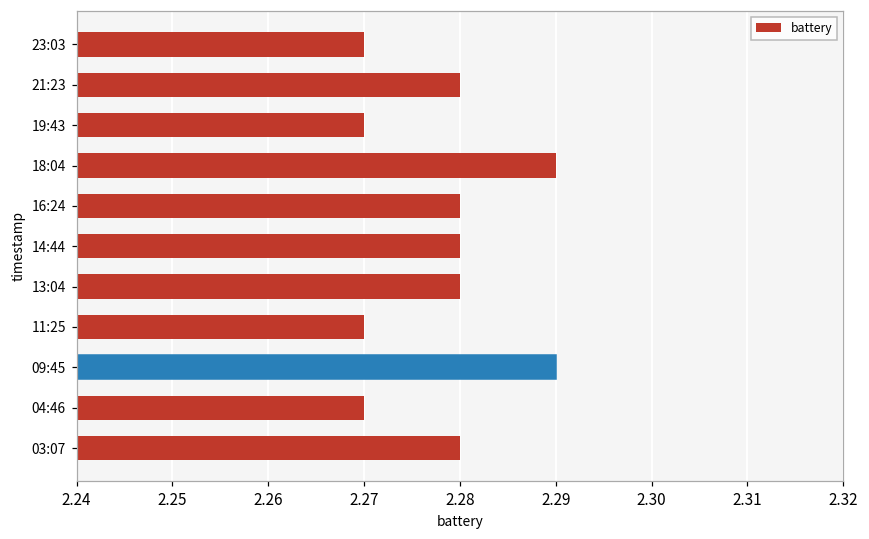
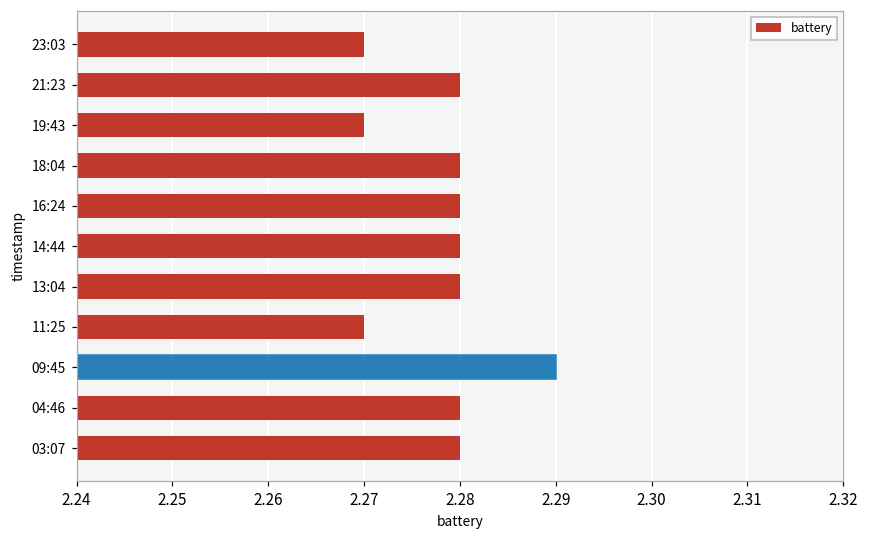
  {
    "23:03": 2.27,
    "21:23": 2.28,
    "19:43": 2.27,
-   "18:04": 2.29,
+   "18:04": 2.28,
    "16:24": 2.28,
    "14:44": 2.28,
    "13:04": 2.28,
    "11:25": 2.27,
    "09:45": 2.29,
-   "04:46": 2.27,
+   "04:46": 2.28,
    "03:07": 2.28
  }
